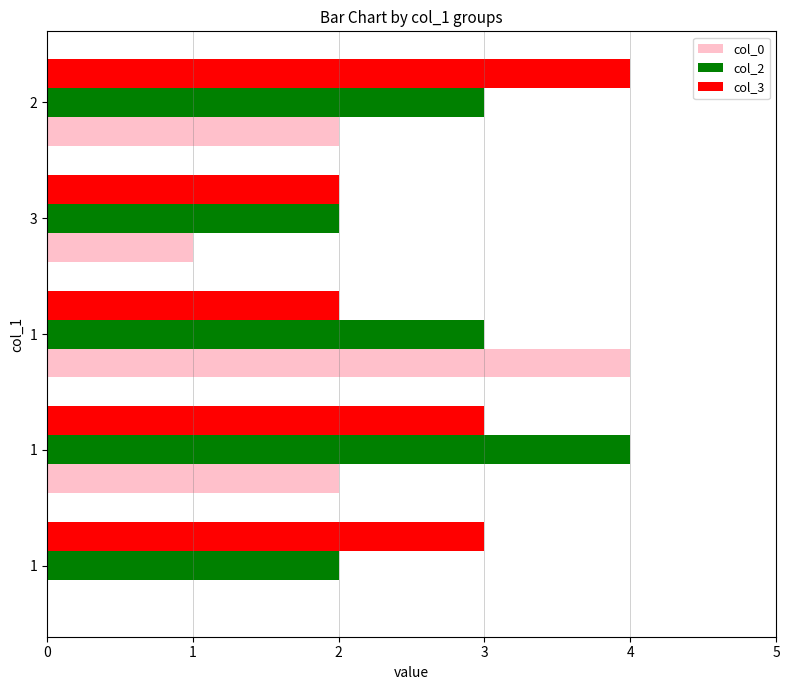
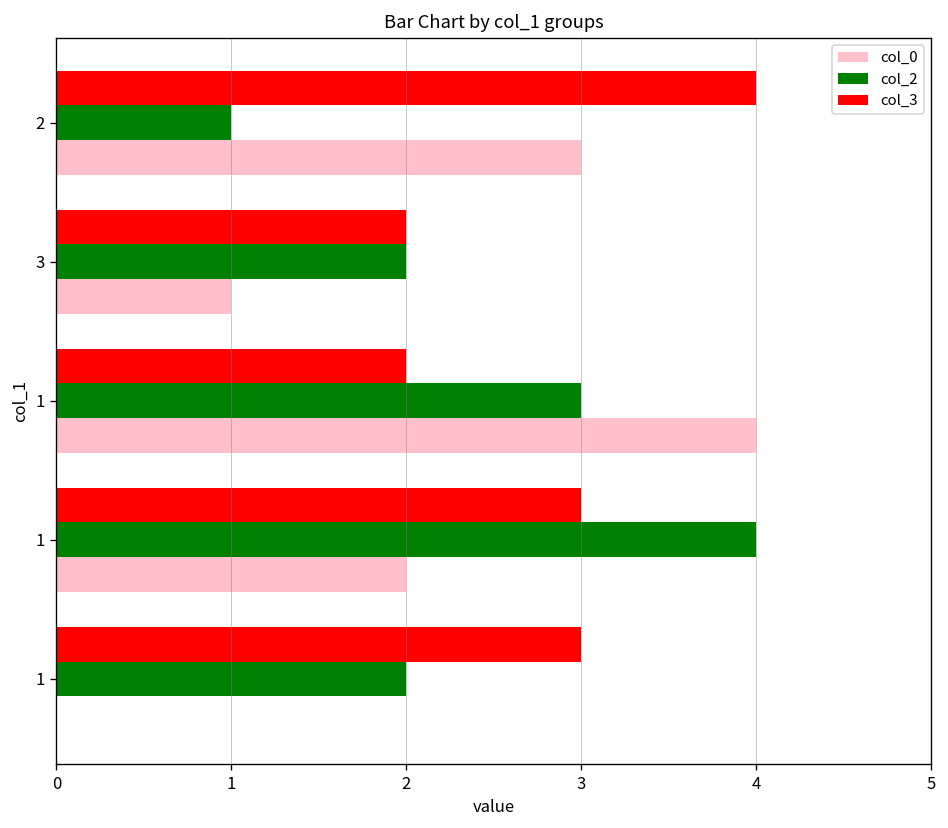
  {
    "col_0": {
-     "2": 2,
+     "2": 3,
      "3": 1
    },
    "col_2": {
-     "2": 3,
+     "2": 1,
      "3": 2
    },
    "col_3": {
      "2": 4,
      "3": 2
    }
  }
